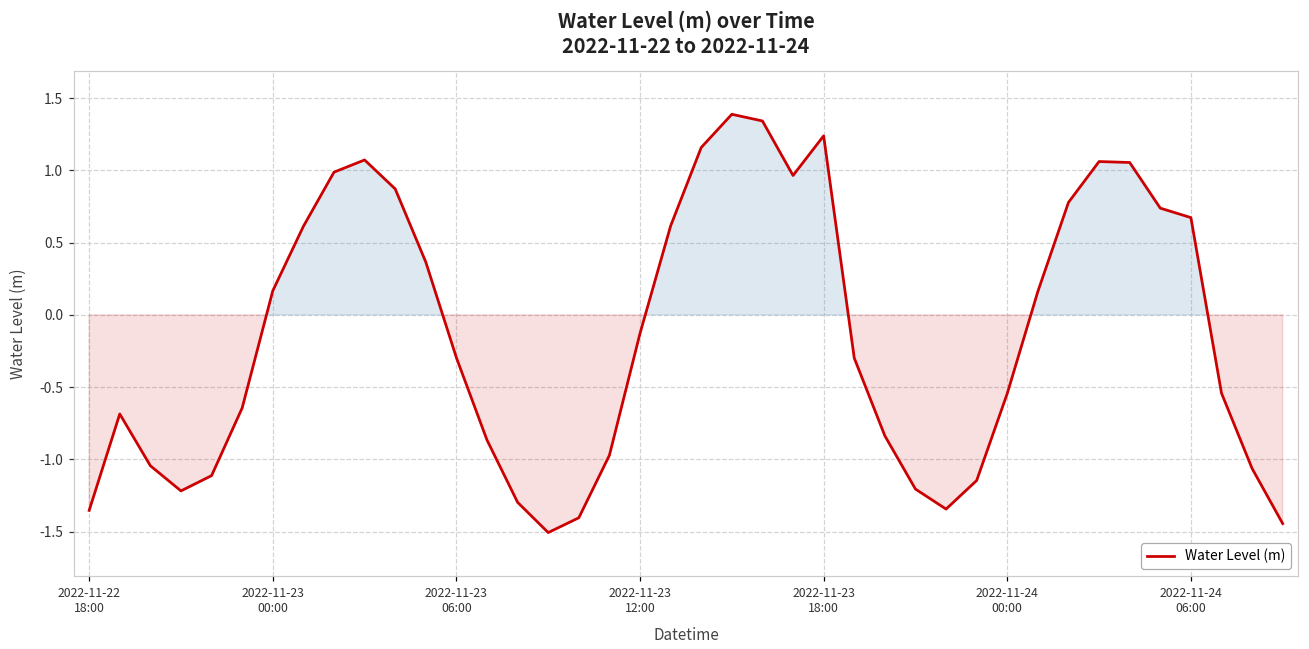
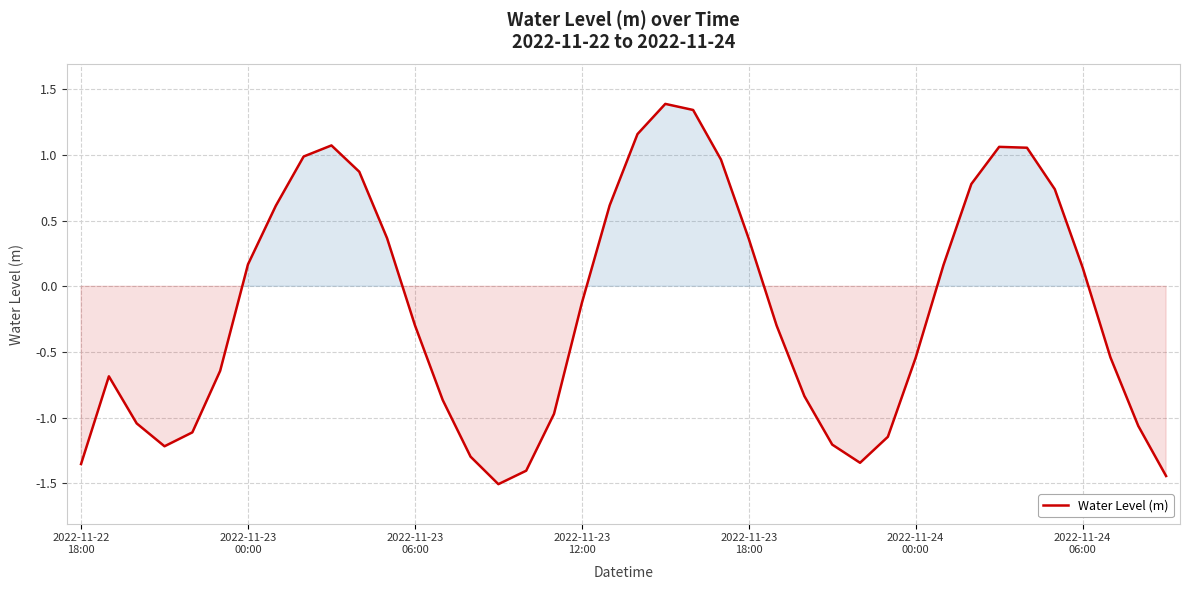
  {
    "2022-11-22 18:00": -1.35,
    "2022-11-23 00:00": 0.17,
    "2022-11-23 06:00": -0.30,
    "2022-11-23 12:00": -0.13,
-   "2022-11-23 18:00": 1.24,
+   "2022-11-23 18:00": 0.36,
    "2022-11-24 00:00": -0.54,
-   "2022-11-24 06:00": 0.67
+   "2022-11-24 06:00": 0.14
  }
